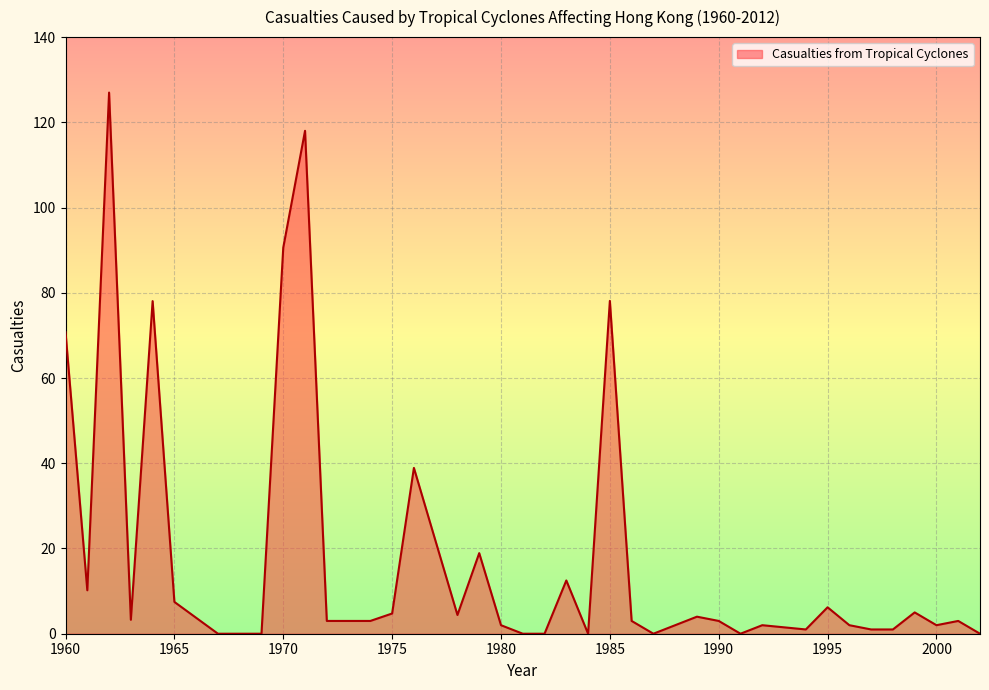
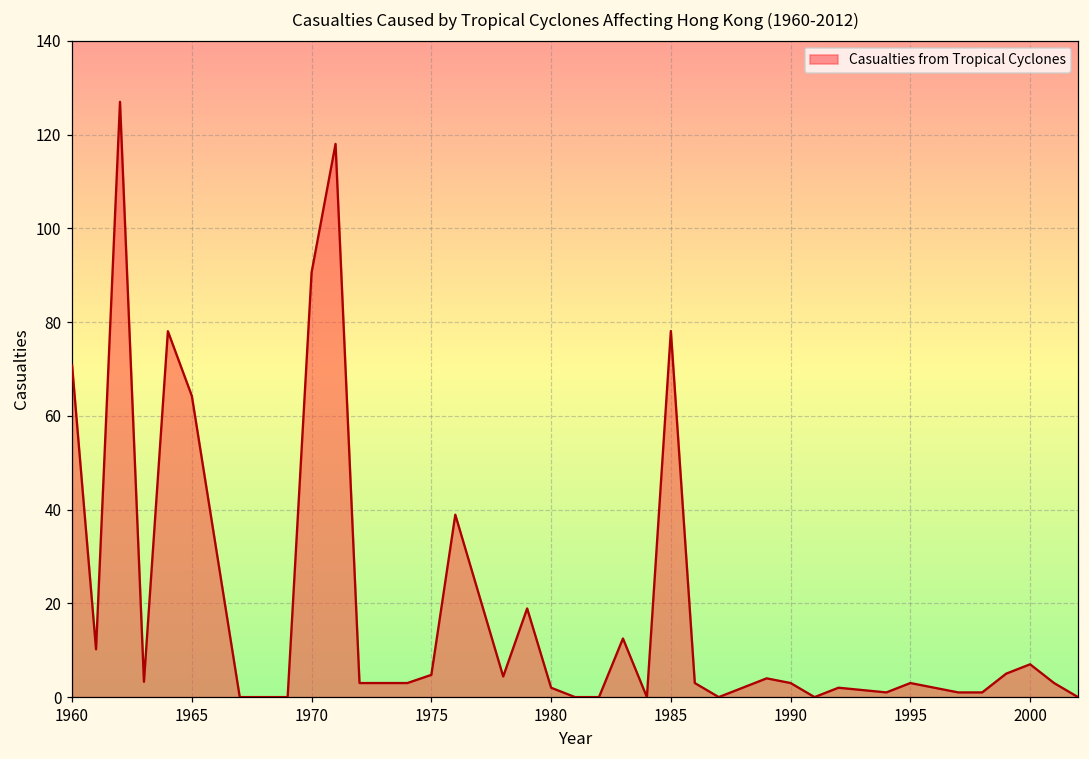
  {
    "1960": 71,
-   "1965": 7,
+   "1965": 64,
    "1970": 91,
    "1975": 5,
    "1980": 2,
    "1985": 78,
    "1990": 3,
-   "1995": 6,
-   "2000": 2
+   "1995": 3,
+   "2000": 7
  }
